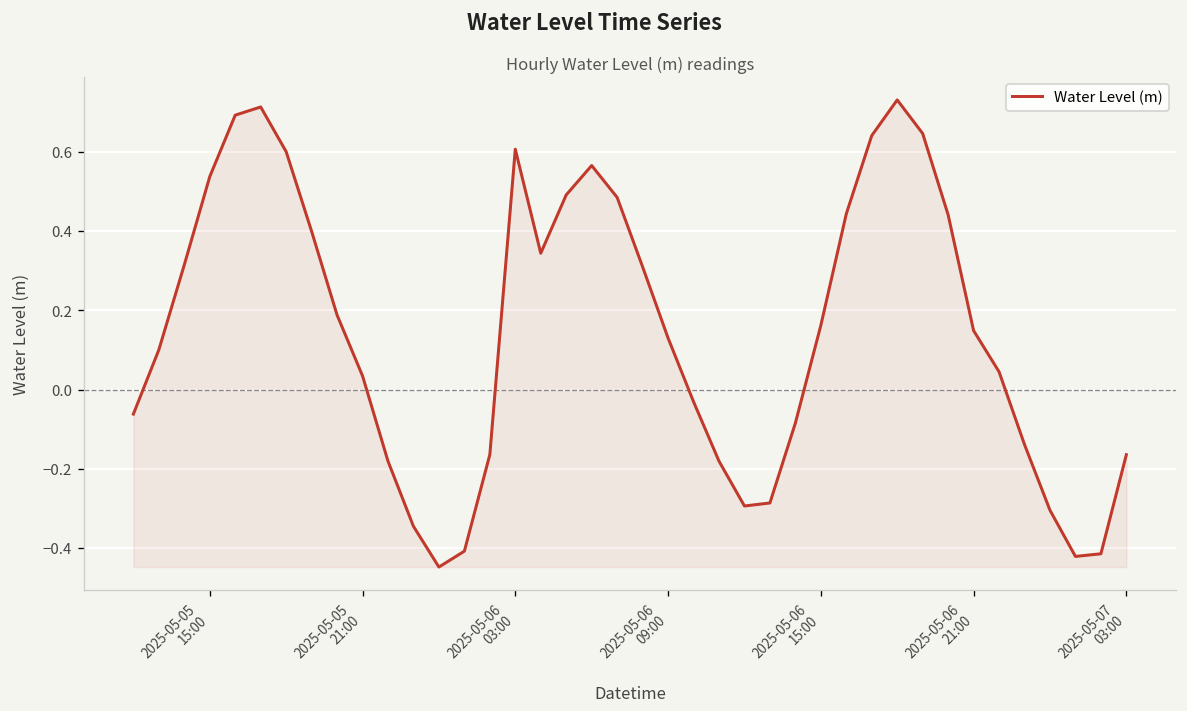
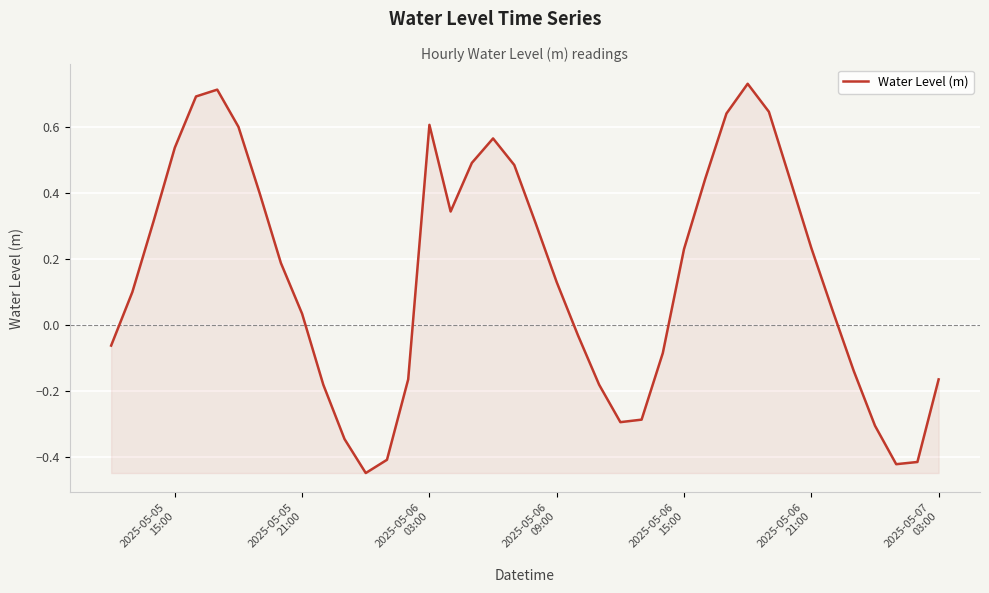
  {
    "2025-05-05 15:00": 0.54,
    "2025-05-05 21:00": 0.03,
    "2025-05-06 03:00": 0.61,
    "2025-05-06 09:00": 0.13,
-   "2025-05-06 15:00": 0.16,
-   "2025-05-06 21:00": 0.15,
+   "2025-05-06 15:00": 0.23,
+   "2025-05-06 21:00": 0.23,
    "2025-05-07 03:00": -0.16
  }
